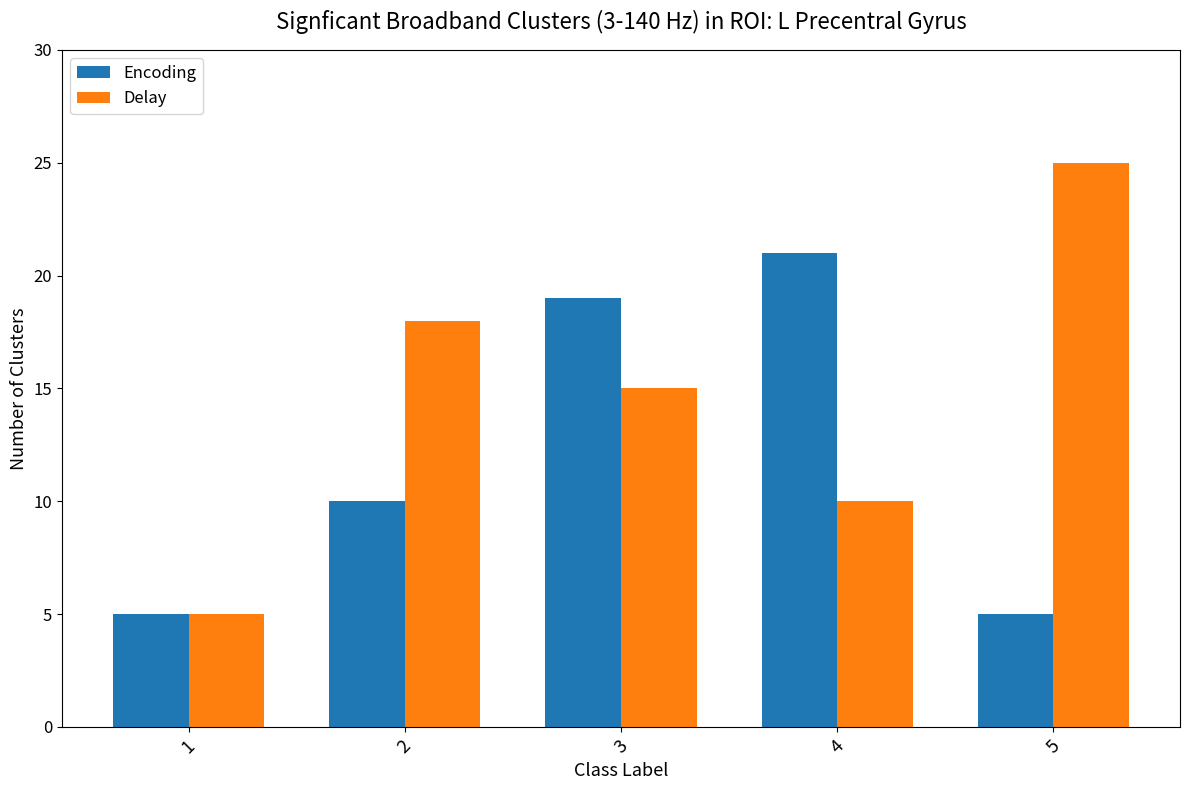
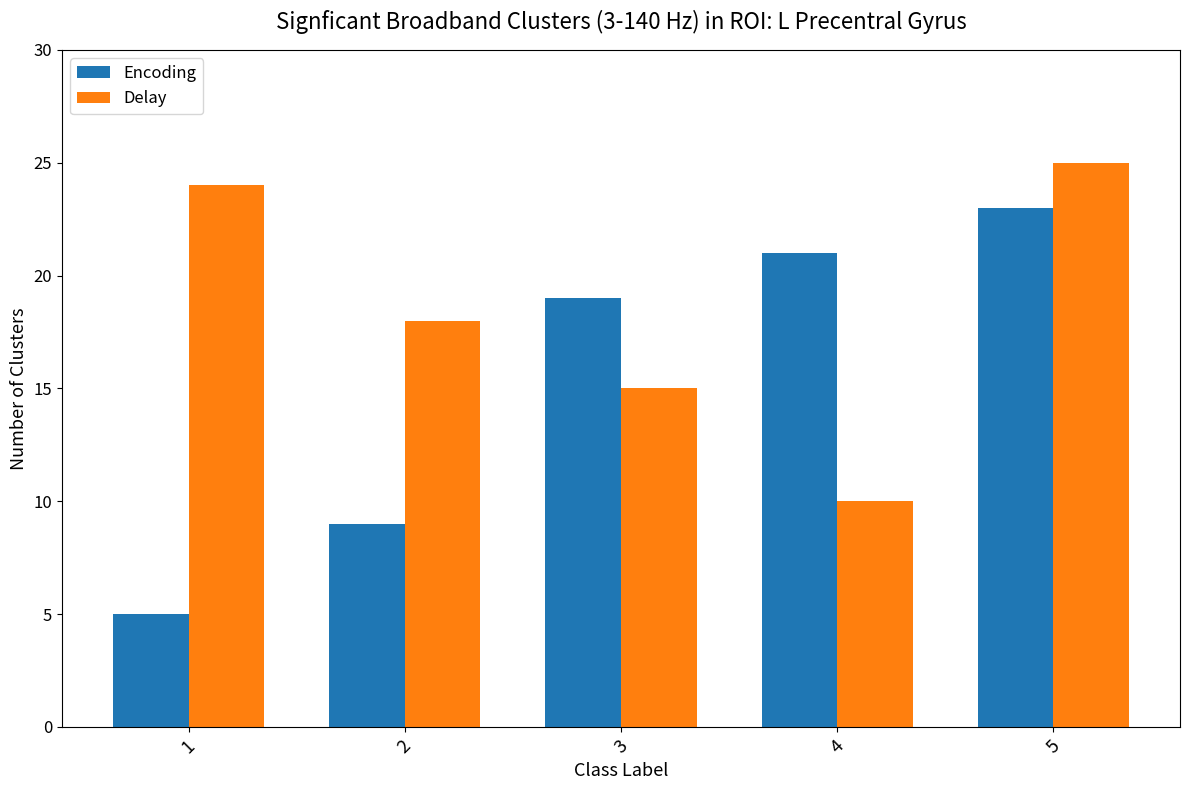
  {
    "Encoding": {
      "1": 5,
-     "2": 10,
+     "2": 9,
      "3": 19,
      "4": 21,
-     "5": 5
+     "5": 23
    },
    "Delay": {
-     "1": 5,
+     "1": 24,
      "2": 18,
      "3": 15,
      "4": 10,
      "5": 25
    }
  }
